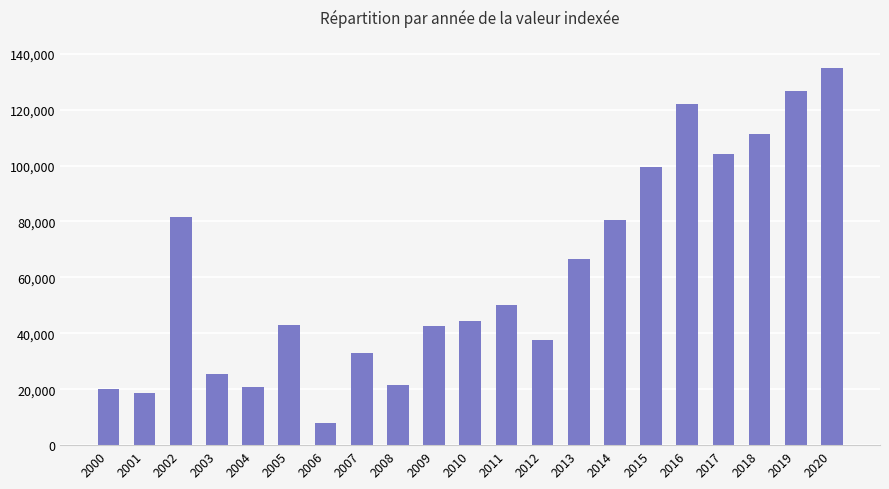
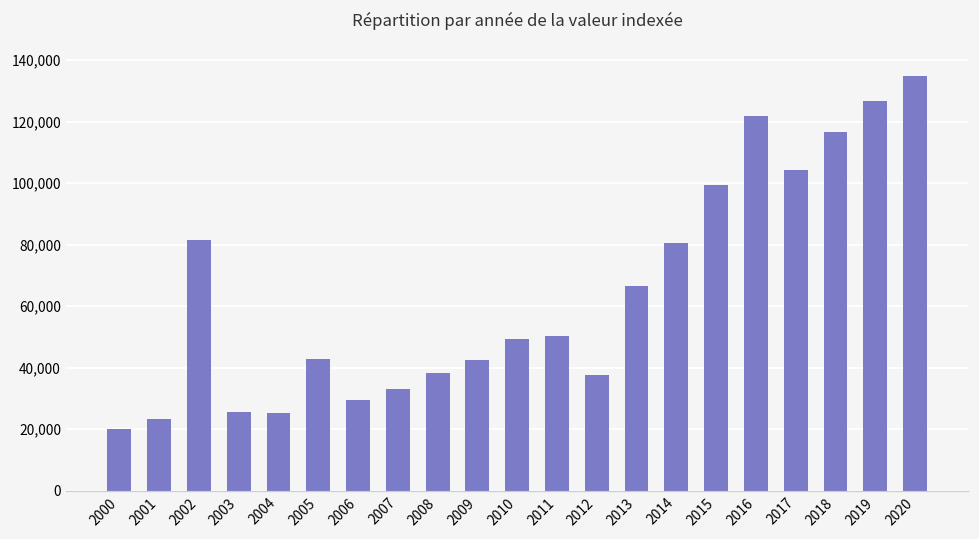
  {
    "2000": "20,000",
-   "2001": "19,000",
+   "2001": "23,000",
    "2002": "81,000",
    "2003": "25,000",
-   "2004": "21,000",
+   "2004": "25,000",
    "2005": "43,000",
-   "2006": "8,000",
+   "2006": "30,000",
    "2007": "33,000",
-   "2008": "22,000",
+   "2008": "38,000",
    "2009": "43,000",
-   "2010": "44,000",
+   "2010": "49,000",
    "2011": "50,000",
    "2012": "38,000",
    "2013": "67,000",
    "2014": "81,000",
    "2015": "99,000",
    "2016": "122,000",
    "2017": "104,000",
-   "2018": "111,000",
+   "2018": "117,000",
    "2019": "127,000",
    "2020": "135,000"
  }
